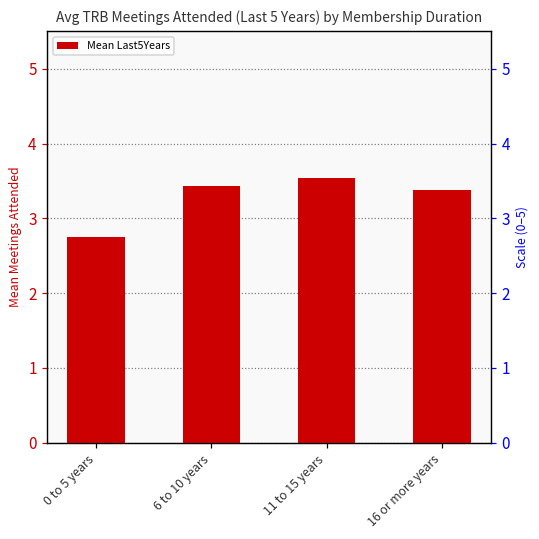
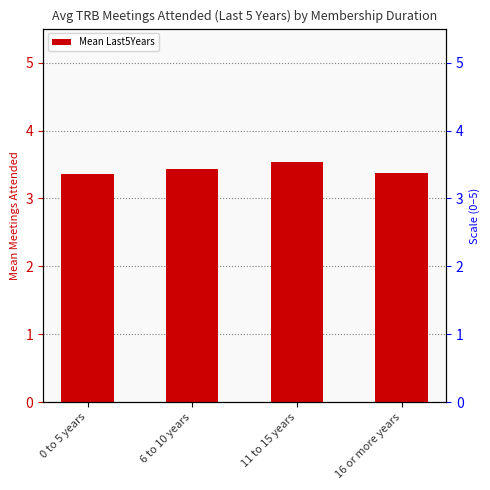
  {
-   "0 to 5 years": 2.8,
+   "0 to 5 years": 3.4,
    "6 to 10 years": 3.4,
    "11 to 15 years": 3.5,
    "16 or more years": 3.4
  }
